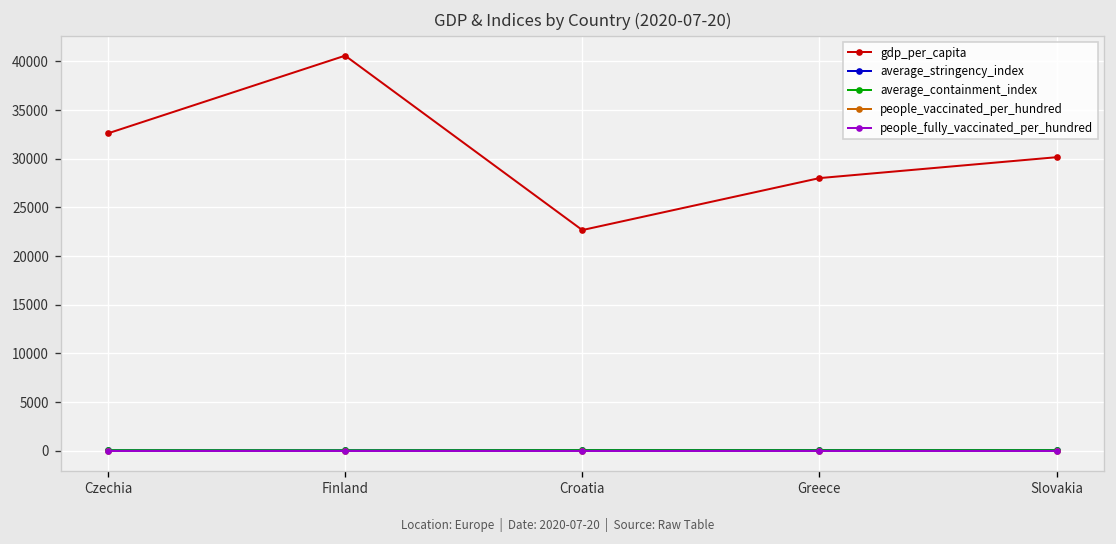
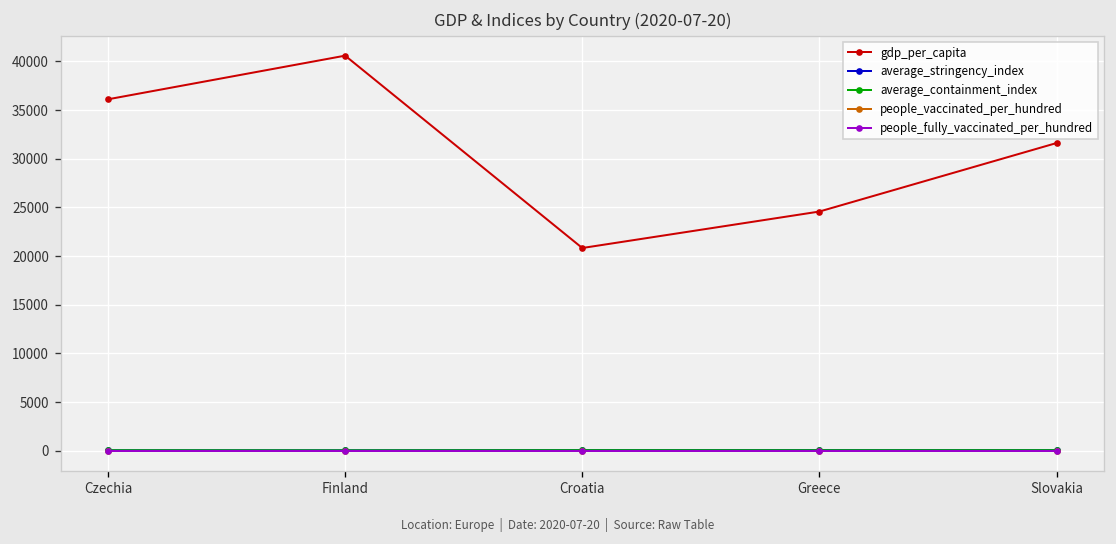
  {
    "gdp_per_capita": {
-     "Czechia": 33000,
+     "Czechia": 36000,
      "Finland": 41000,
-     "Croatia": 23000,
-     "Greece": 28000,
-     "Slovakia": 30000
+     "Croatia": 21000,
+     "Greece": 25000,
+     "Slovakia": 32000
    }
  }
